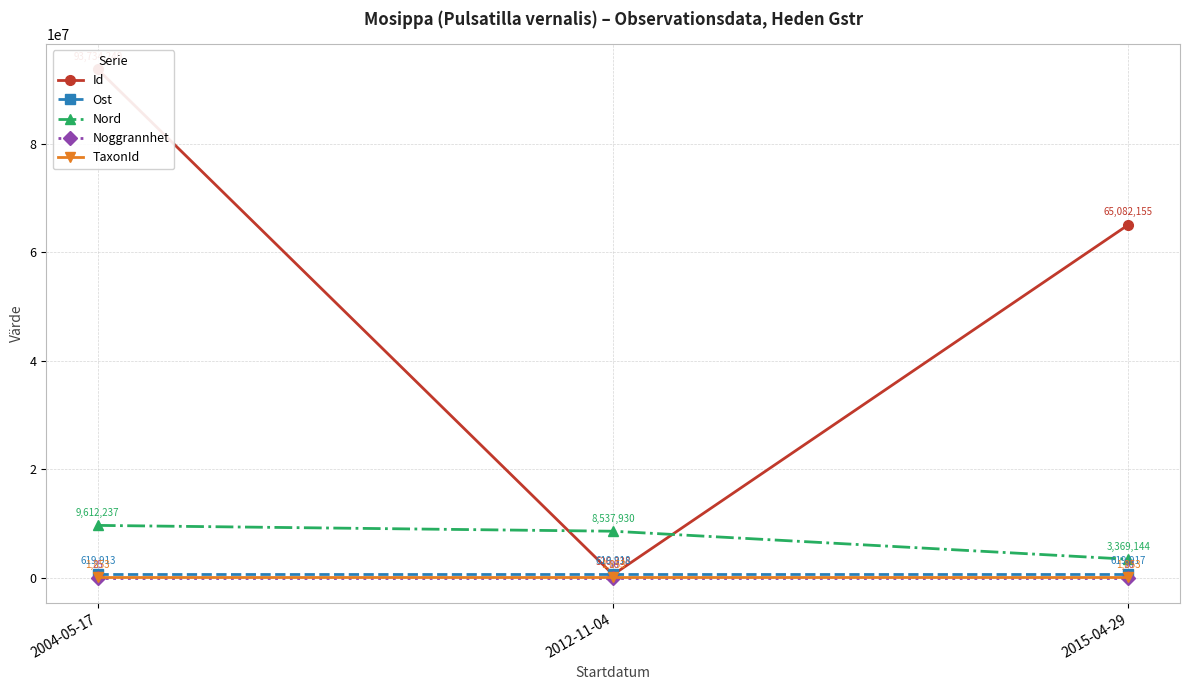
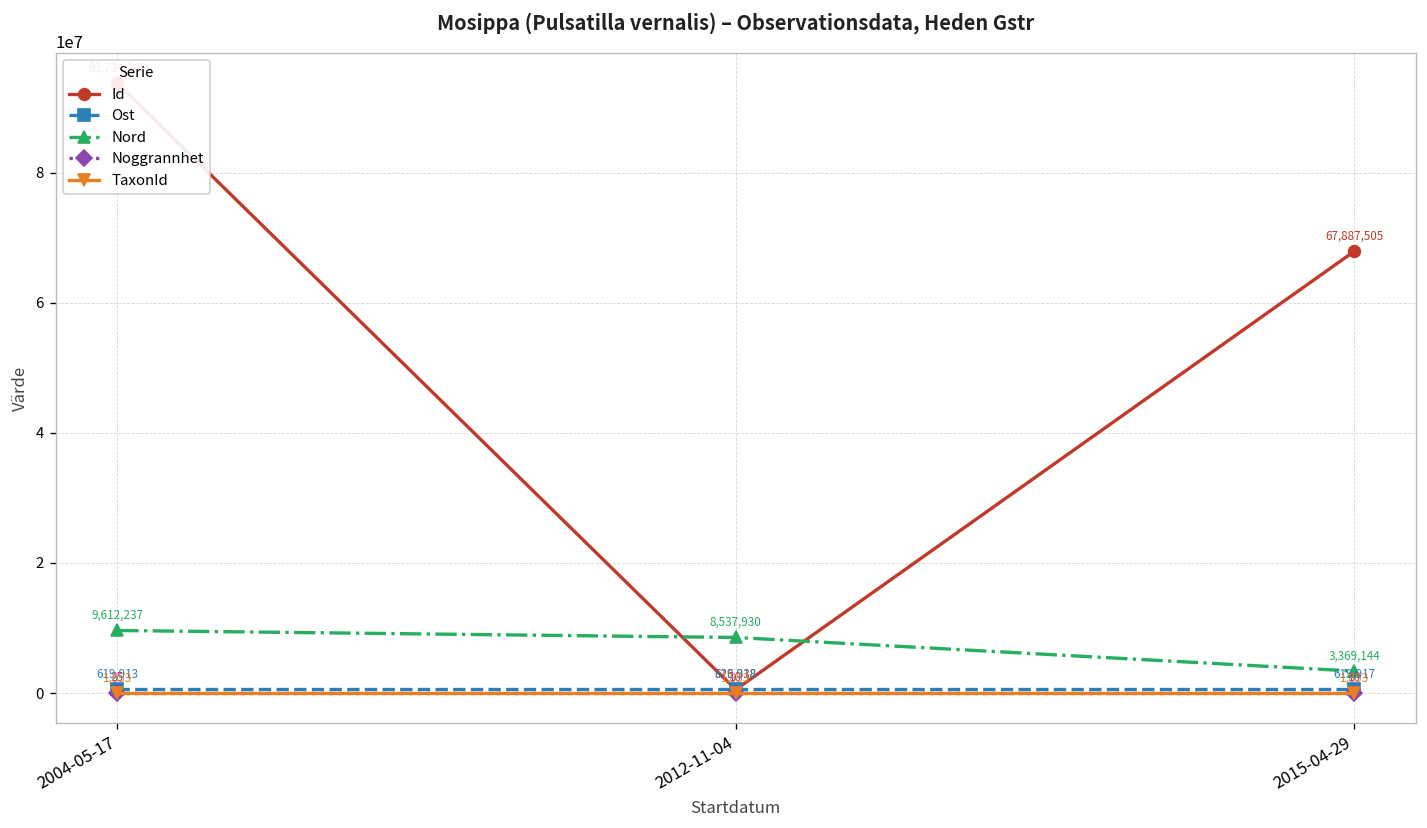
  {
    "Id": {
-     "2015-04-29": "65,082,155"
+     "2015-04-29": "67,887,505"
    },
    "Nord": {
      "2004-05-17": "9,612,237",
      "2012-11-04": "8,537,930",
      "2015-04-29": "3,369,144"
    }
  }
